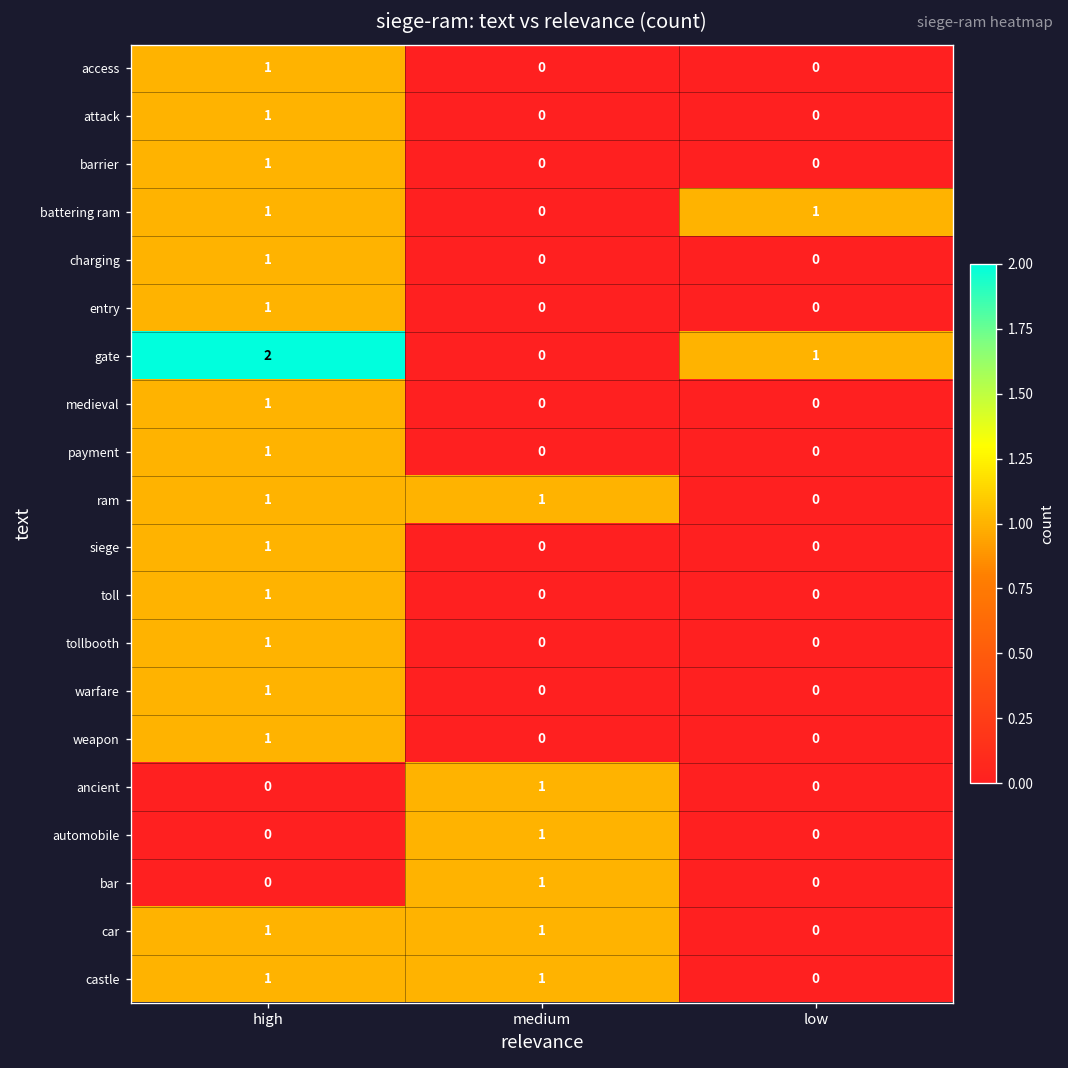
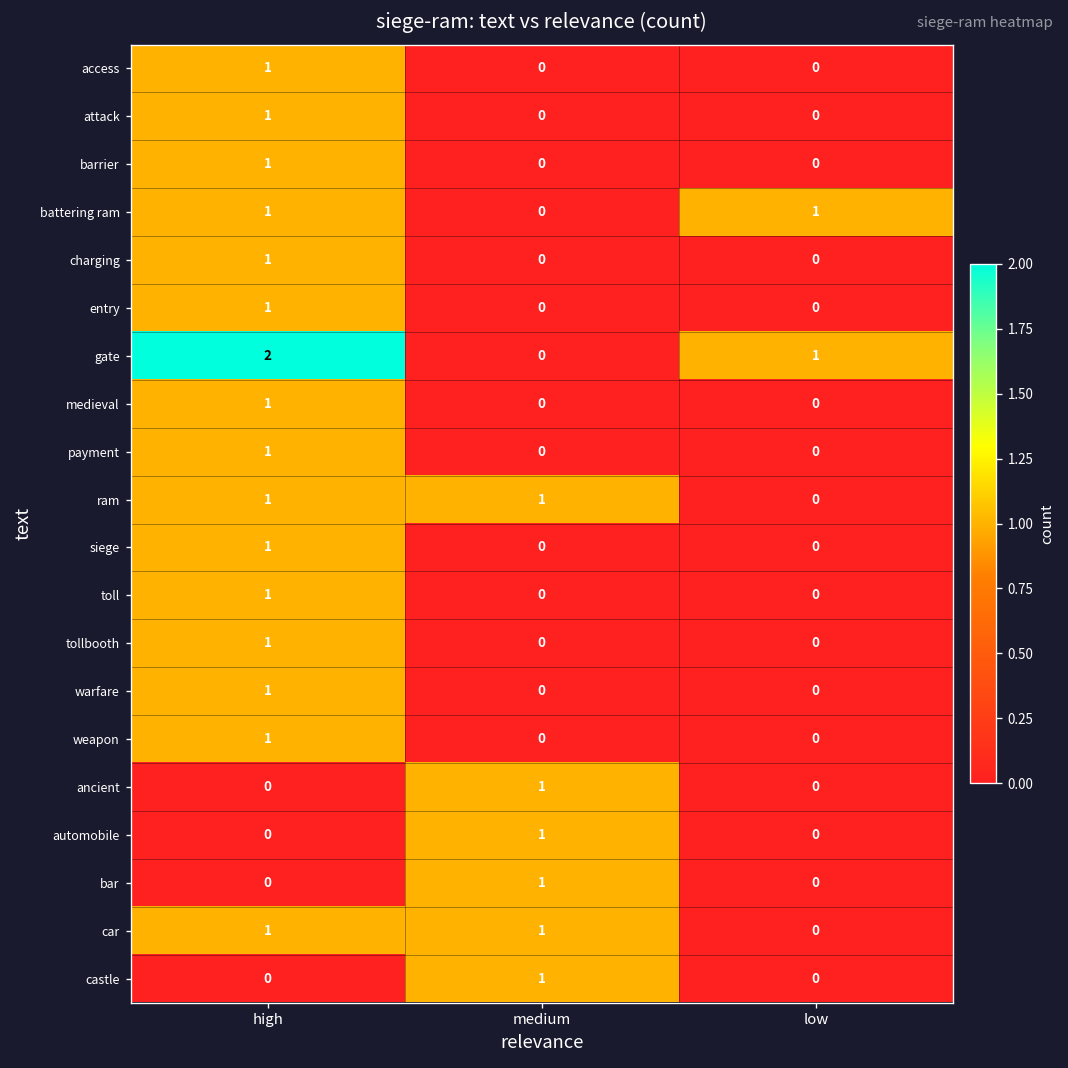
  {
    "access": {
      "high": 1,
      "medium": 0,
      "low": 0
    },
    "attack": {
      "high": 1,
      "medium": 0,
      "low": 0
    },
    "barrier": {
      "high": 1,
      "medium": 0,
      "low": 0
    },
    "battering ram": {
      "high": 1,
      "medium": 0,
      "low": 1
    },
    "charging": {
      "high": 1,
      "medium": 0,
      "low": 0
    },
    "entry": {
      "high": 1,
      "medium": 0,
      "low": 0
    },
    "gate": {
      "high": 2,
      "medium": 0,
      "low": 1
    },
    "medieval": {
      "high": 1,
      "medium": 0,
      "low": 0
    },
    "payment": {
      "high": 1,
      "medium": 0,
      "low": 0
    },
    "ram": {
      "high": 1,
      "medium": 1,
      "low": 0
    },
    "siege": {
      "high": 1,
      "medium": 0,
      "low": 0
    },
    "toll": {
      "high": 1,
      "medium": 0,
      "low": 0
    },
    "tollbooth": {
      "high": 1,
      "medium": 0,
      "low": 0
    },
    "warfare": {
      "high": 1,
      "medium": 0,
      "low": 0
    },
    "weapon": {
      "high": 1,
      "medium": 0,
      "low": 0
    },
    "ancient": {
      "high": 0,
      "medium": 1,
      "low": 0
    },
    "automobile": {
      "high": 0,
      "medium": 1,
      "low": 0
    },
    "bar": {
      "high": 0,
      "medium": 1,
      "low": 0
    },
    "car": {
      "high": 1,
      "medium": 1,
      "low": 0
    },
    "castle": {
-     "high": 1,
+     "high": 0,
      "medium": 1,
      "low": 0
    }
  }
